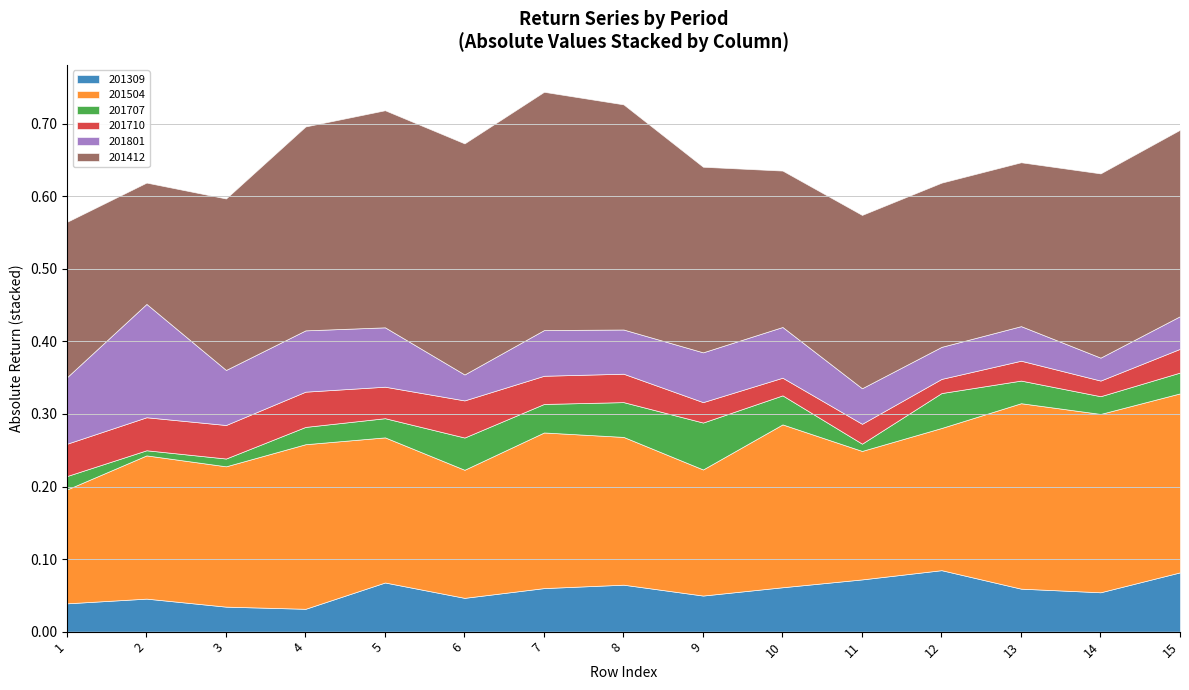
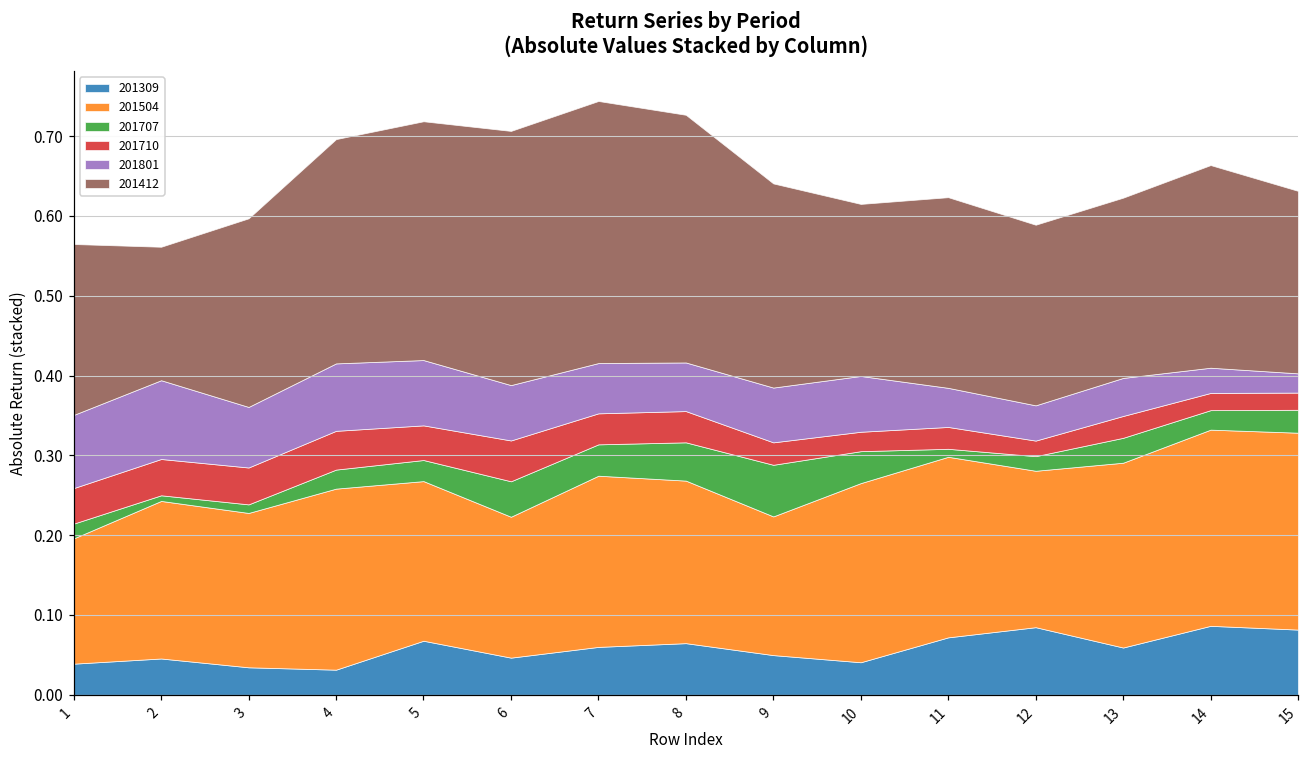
  {
    "201309": {
      "1": 0.04,
      "2": 0.05,
      "3": 0.03,
      "4": 0.03,
      "5": 0.07,
      "6": 0.05,
      "7": 0.06,
      "8": 0.06,
      "9": 0.05,
-     "10": 0.06,
+     "10": 0.04,
      "11": 0.07,
      "12": 0.08,
      "13": 0.06,
-     "14": 0.05,
+     "14": 0.09,
      "15": 0.08
    },
    "201504": {
      "1": 0.16,
      "2": 0.20,
      "3": 0.19,
      "4": 0.23,
      "5": 0.20,
      "6": 0.18,
      "7": 0.21,
      "8": 0.20,
      "9": 0.17,
      "10": 0.22,
-     "11": 0.18,
+     "11": 0.23,
      "12": 0.20,
-     "13": 0.26,
+     "13": 0.23,
      "14": 0.25,
      "15": 0.25
    },
    "201707": {
      "1": 0.02,
      "2": 0.01,
      "3": 0.01,
      "4": 0.02,
      "5": 0.03,
      "6": 0.04,
      "7": 0.04,
      "8": 0.05,
      "9": 0.06,
      "10": 0.04,
      "11": 0.01,
-     "12": 0.05,
+     "12": 0.02,
      "13": 0.03,
      "14": 0.02,
      "15": 0.03
    },
    "201710": {
      "1": 0.04,
      "2": 0.05,
      "3": 0.05,
      "4": 0.05,
      "5": 0.04,
      "6": 0.05,
      "7": 0.04,
      "8": 0.04,
      "9": 0.03,
      "10": 0.02,
      "11": 0.03,
      "12": 0.02,
      "13": 0.03,
      "14": 0.02,
-     "15": 0.03
+     "15": 0.02
    },
    "201801": {
      "1": 0.09,
-     "2": 0.16,
+     "2": 0.10,
      "3": 0.08,
      "4": 0.08,
      "5": 0.08,
-     "6": 0.04,
+     "6": 0.07,
      "7": 0.06,
      "8": 0.06,
      "9": 0.07,
      "10": 0.07,
      "11": 0.05,
      "12": 0.04,
      "13": 0.05,
      "14": 0.03,
-     "15": 0.05
+     "15": 0.02
    },
    "201412": {
      "1": 0.21,
      "2": 0.17,
      "3": 0.24,
      "4": 0.28,
      "5": 0.30,
      "6": 0.32,
      "7": 0.33,
      "8": 0.31,
      "9": 0.26,
      "10": 0.22,
      "11": 0.24,
      "12": 0.23,
      "13": 0.23,
      "14": 0.25,
-     "15": 0.26
+     "15": 0.23
    }
  }
